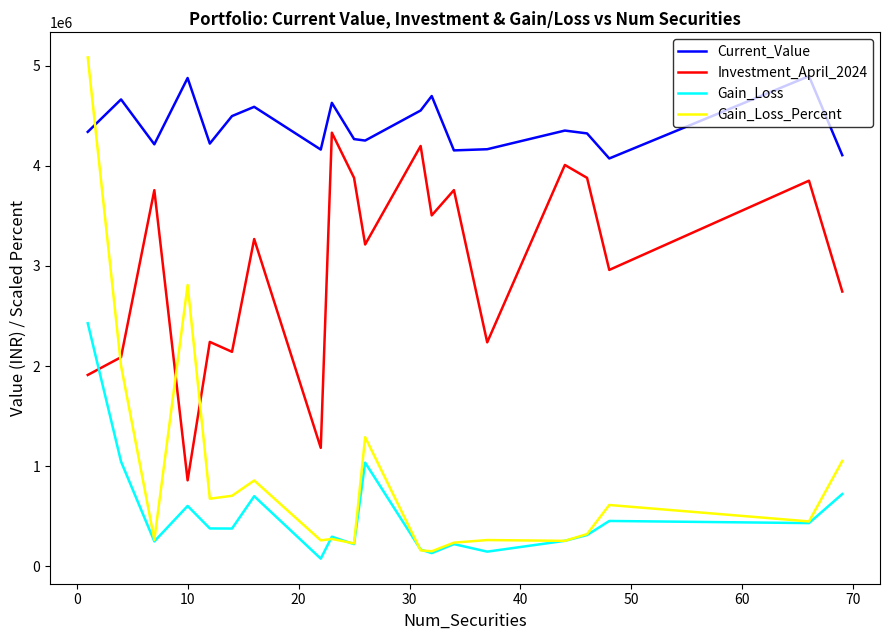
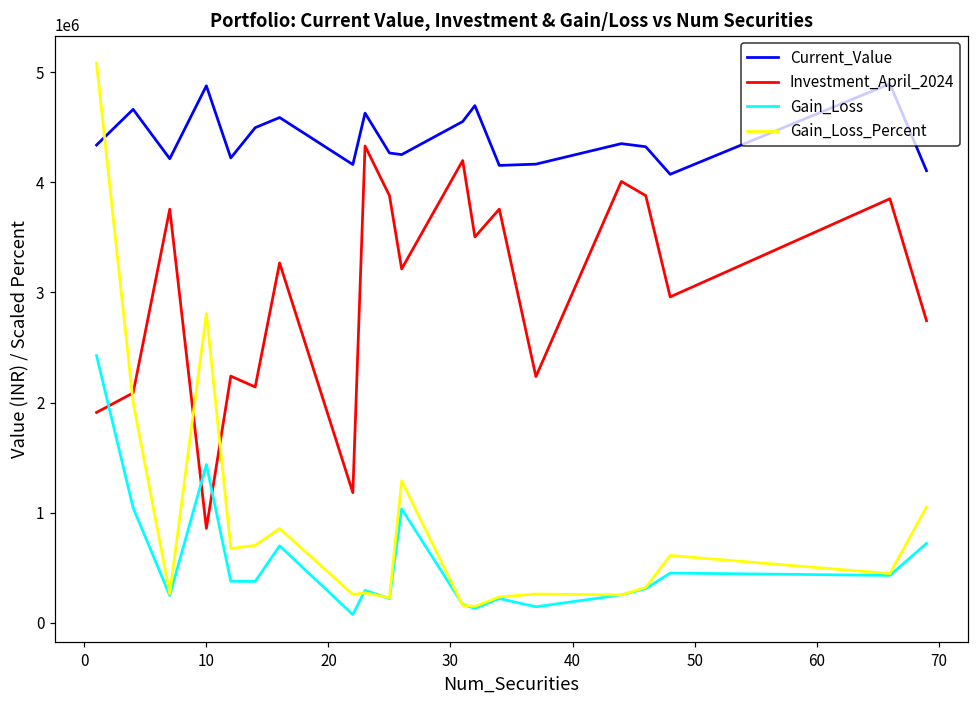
  {
    "Current_Value": {
      "10": 4880000
    },
    "Investment_April_2024": {
      "10": 860000
    },
    "Gain_Loss": {
-     "10": 600000
+     "10": 1440000
    },
    "Gain_Loss_Percent": {
      "10": 2810000
    }
  }
